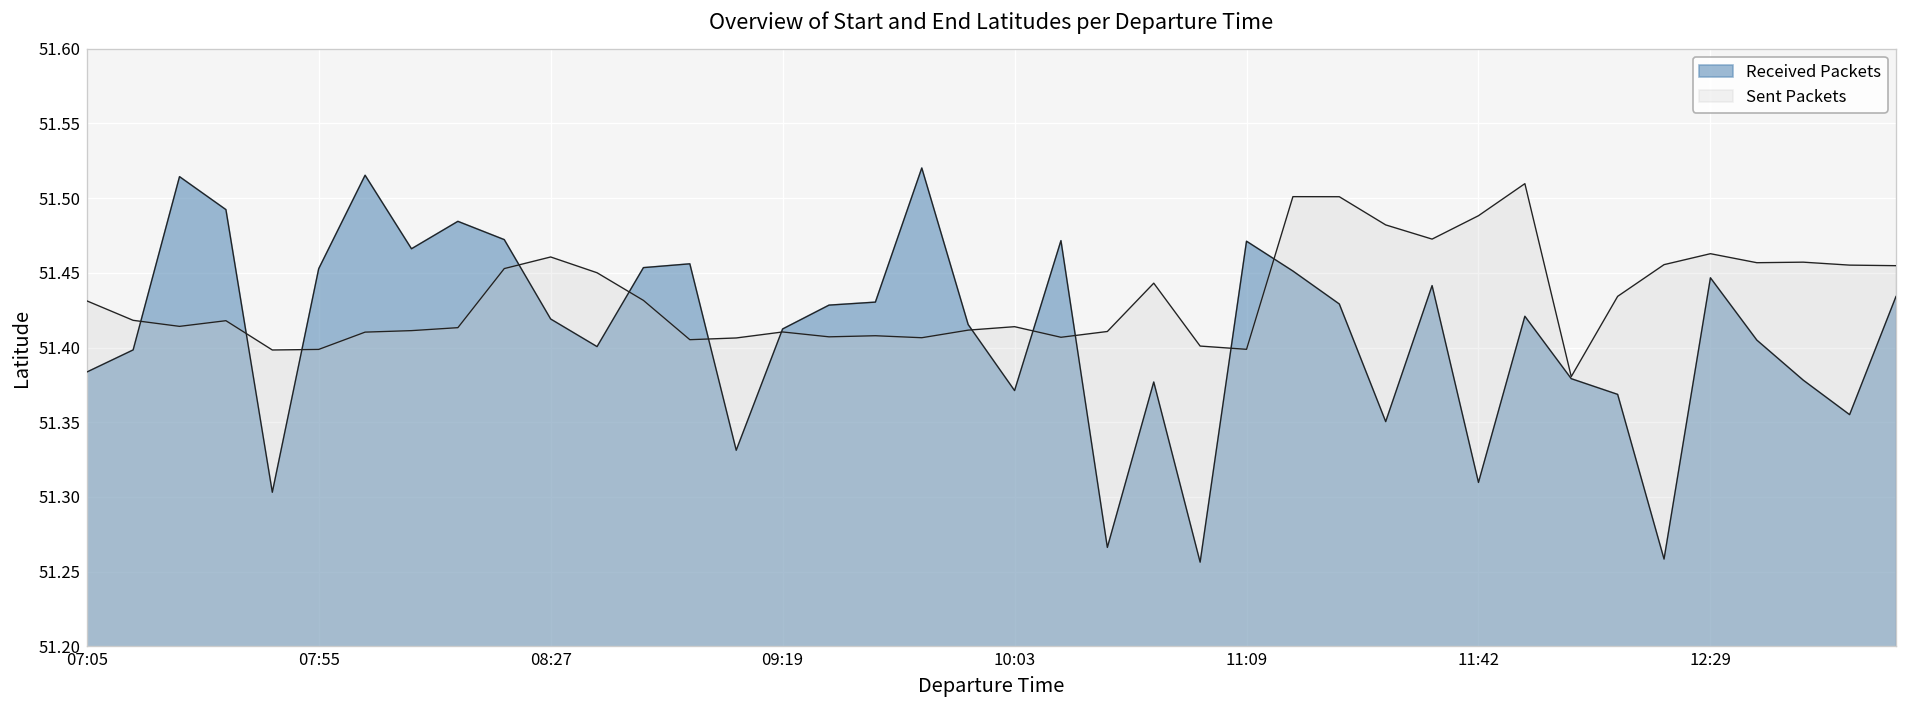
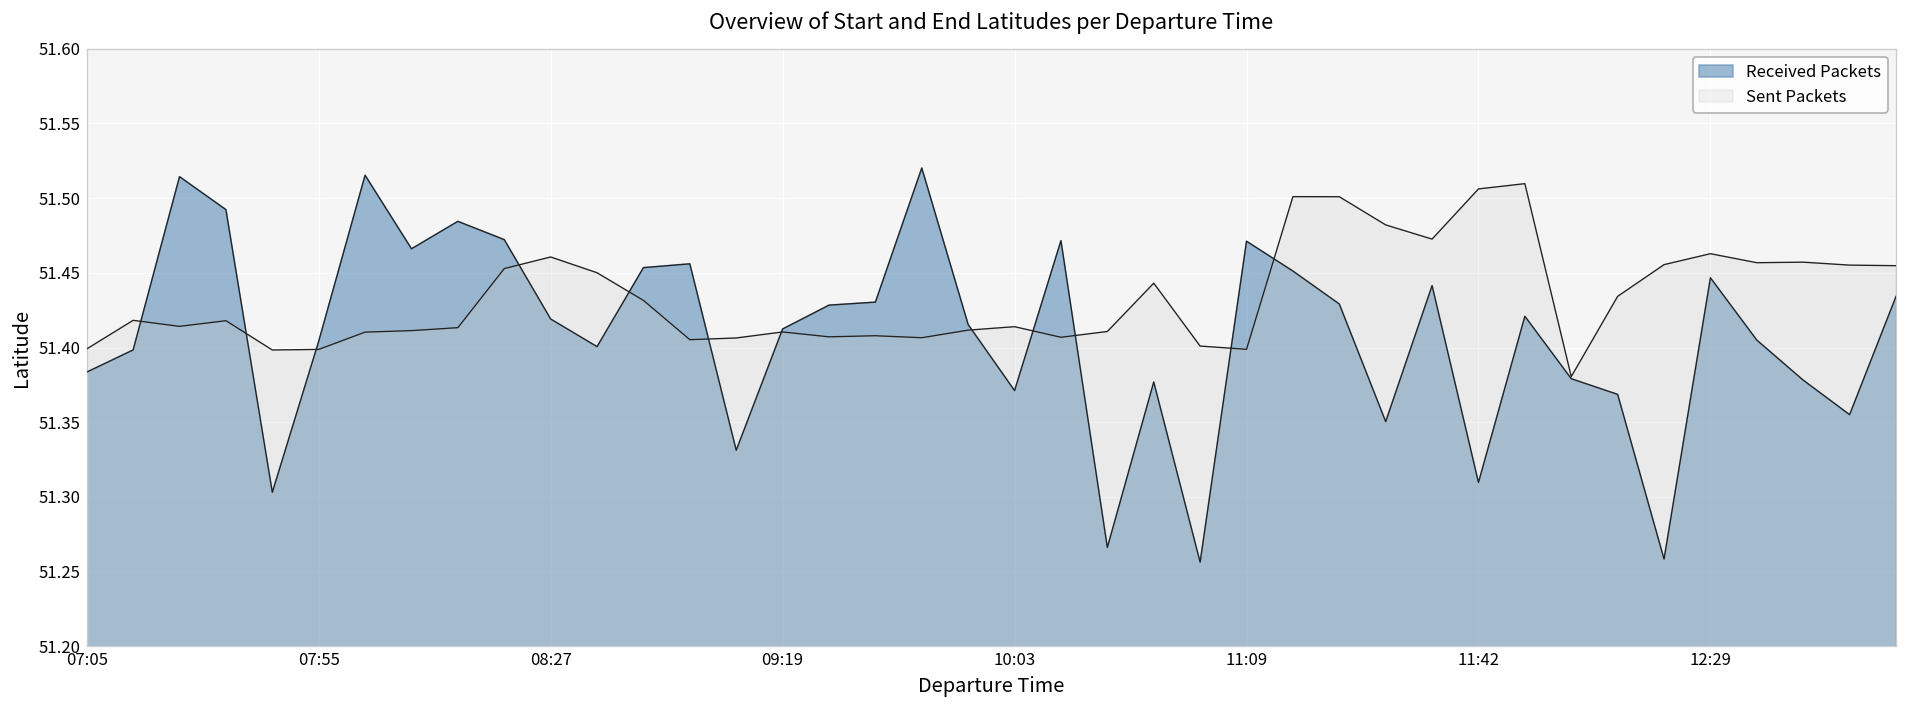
  {
    "Received Packets": {
      "07:05": 51.384,
-     "07:55": 51.453,
+     "07:55": 51.404,
      "08:27": 51.419,
      "10:03": 51.371,
      "11:09": 51.471,
      "11:42": 51.310,
      "12:29": 51.447
    },
    "Sent Packets": {
-     "07:05": 51.431,
+     "07:05": 51.399,
      "07:55": 51.399,
      "08:27": 51.461,
      "10:03": 51.414,
      "11:09": 51.399,
-     "11:42": 51.488,
+     "11:42": 51.506,
      "12:29": 51.463
    }
  }
